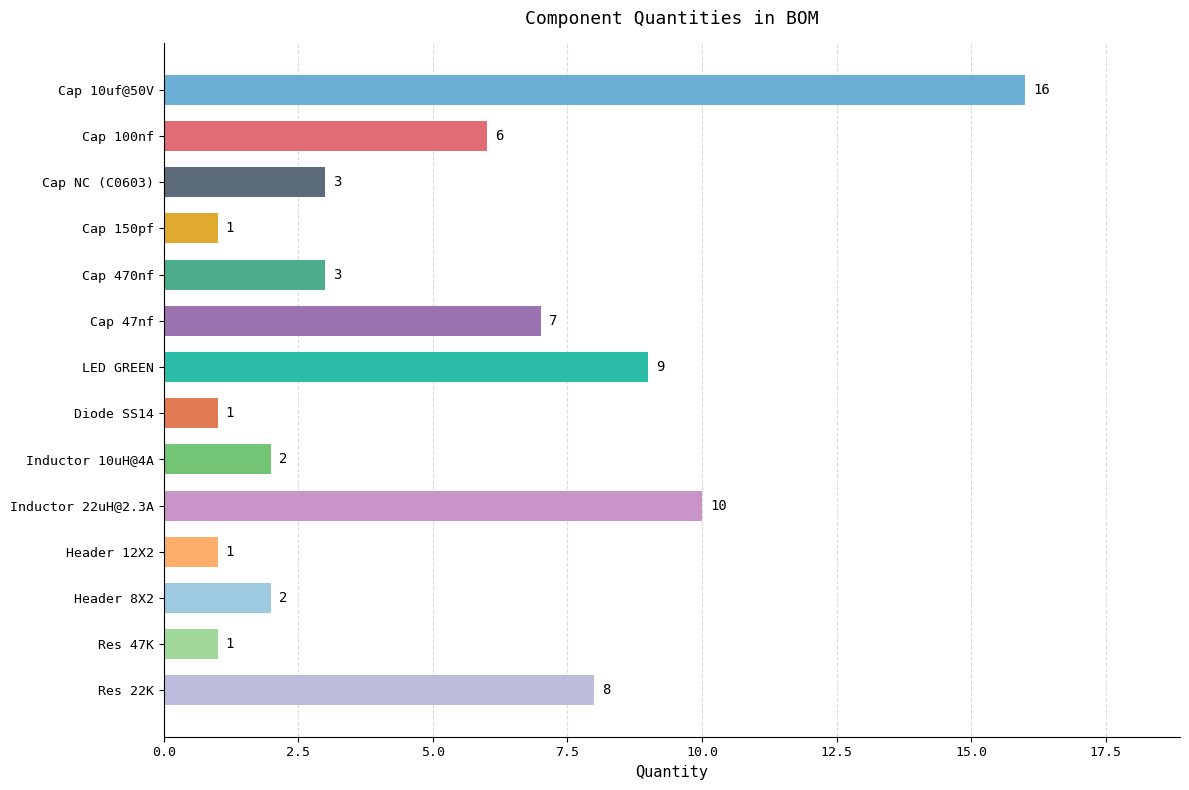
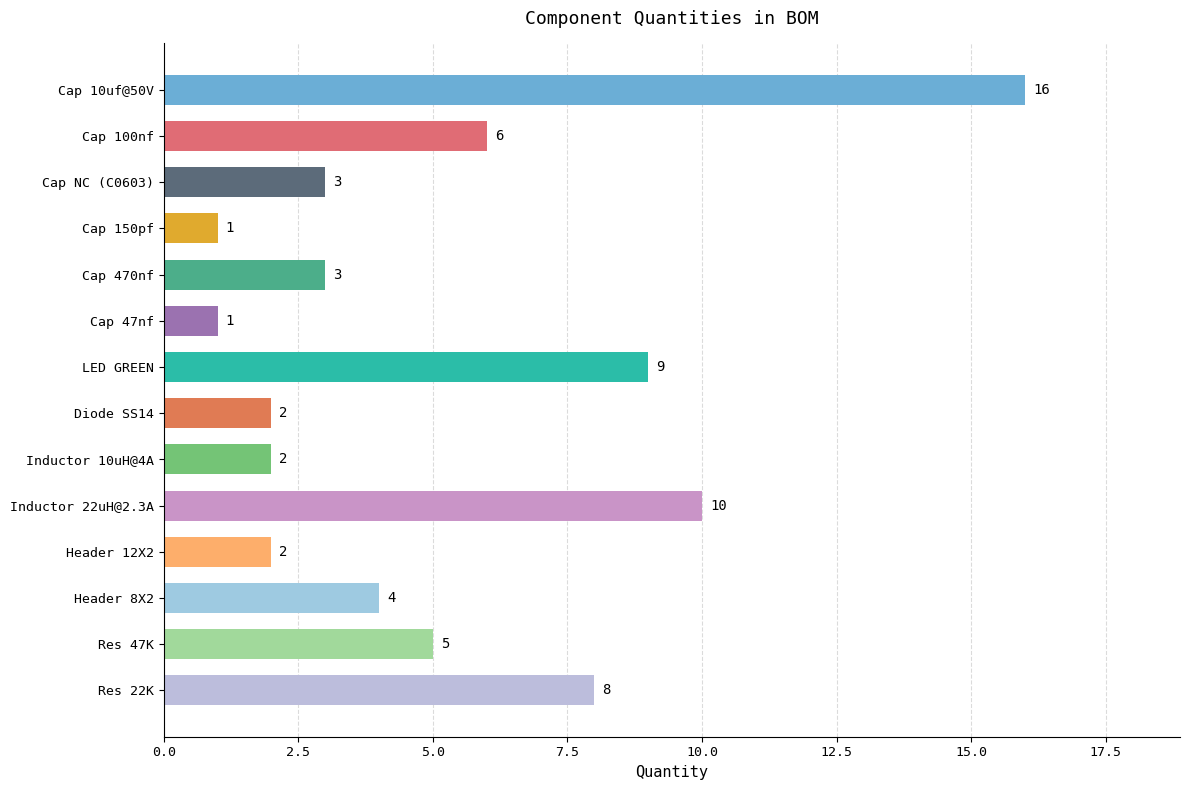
  {
    "Cap 10uf@50V": 16,
    "Cap 100nf": 6,
    "Cap NC (C0603)": 3,
    "Cap 150pf": 1,
    "Cap 470nf": 3,
-   "Cap 47nf": 7,
+   "Cap 47nf": 1,
    "LED GREEN": 9,
-   "Diode SS14": 1,
+   "Diode SS14": 2,
    "Inductor 10uH@4A": 2,
    "Inductor 22uH@2.3A": 10,
-   "Header 12X2": 1,
-   "Header 8X2": 2,
-   "Res 47K": 1,
+   "Header 12X2": 2,
+   "Header 8X2": 4,
+   "Res 47K": 5,
    "Res 22K": 8
  }
